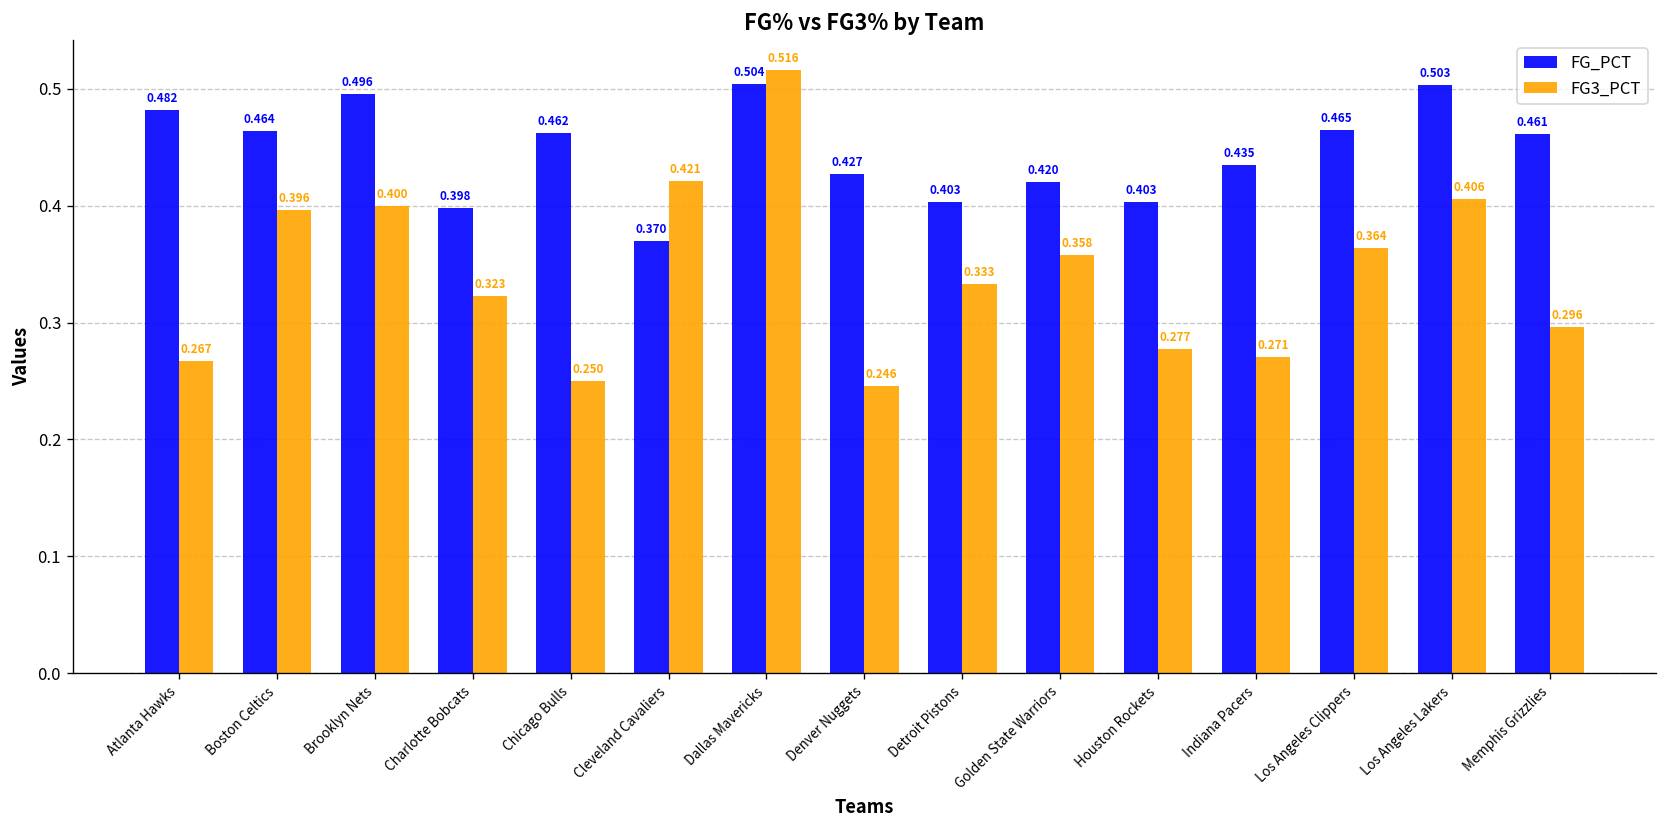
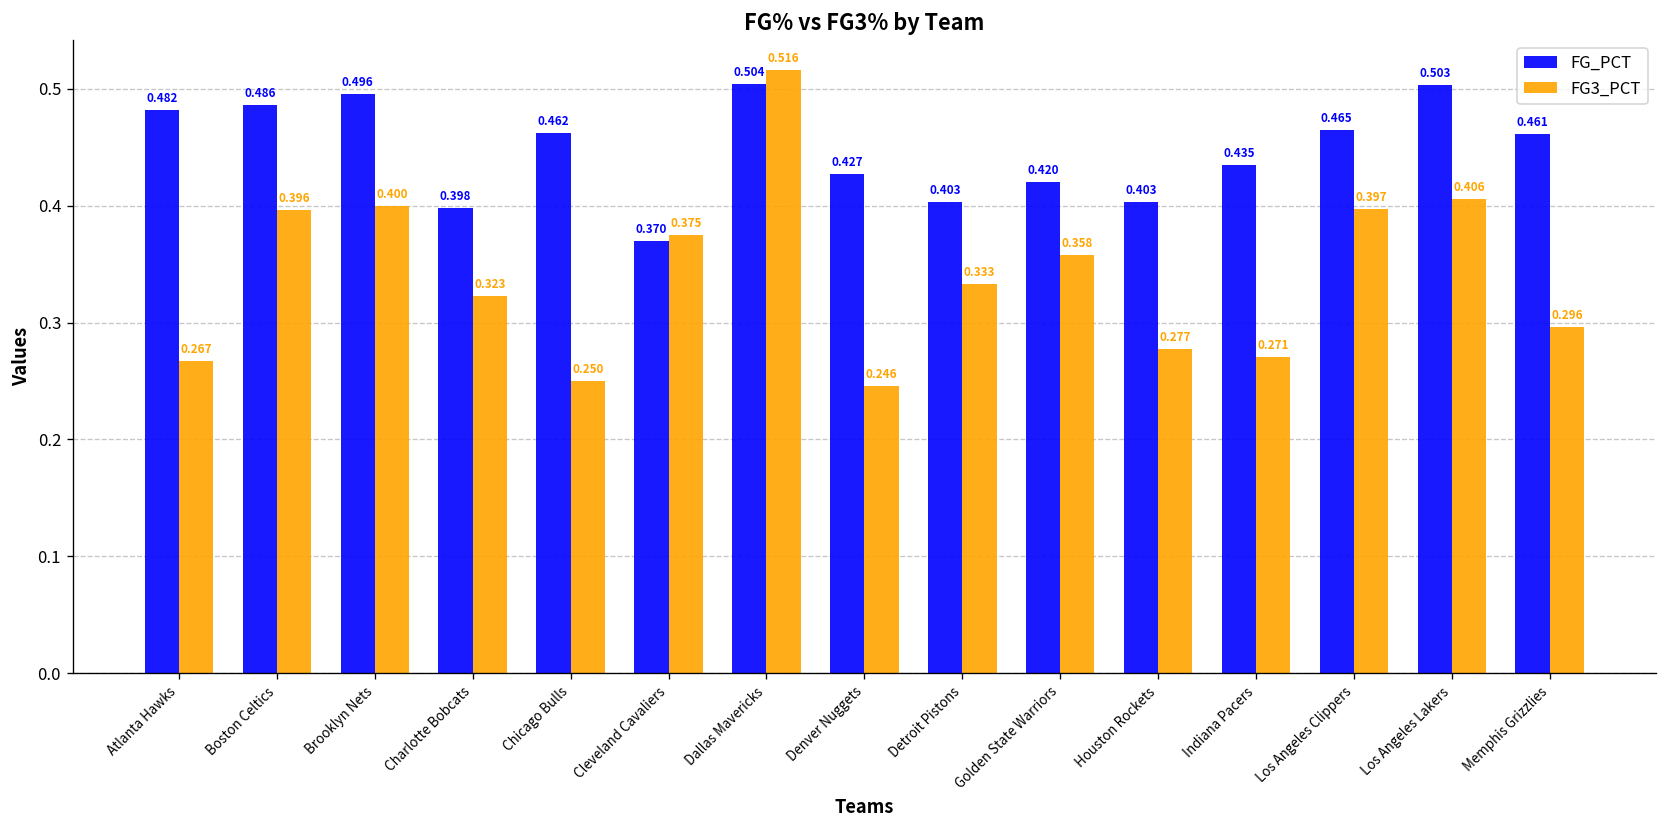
  {
    "FG_PCT": {
      "Atlanta Hawks": 0.482,
-     "Boston Celtics": 0.464,
+     "Boston Celtics": 0.486,
      "Brooklyn Nets": 0.496,
      "Charlotte Bobcats": 0.398,
      "Chicago Bulls": 0.462,
      "Cleveland Cavaliers": 0.370,
      "Dallas Mavericks": 0.504,
      "Denver Nuggets": 0.427,
      "Detroit Pistons": 0.403,
      "Golden State Warriors": 0.420,
      "Houston Rockets": 0.403,
      "Indiana Pacers": 0.435,
      "Los Angeles Clippers": 0.465,
      "Los Angeles Lakers": 0.503,
      "Memphis Grizzlies": 0.461
    },
    "FG3_PCT": {
      "Atlanta Hawks": 0.267,
      "Boston Celtics": 0.396,
      "Brooklyn Nets": 0.400,
      "Charlotte Bobcats": 0.323,
      "Chicago Bulls": 0.250,
-     "Cleveland Cavaliers": 0.421,
+     "Cleveland Cavaliers": 0.375,
      "Dallas Mavericks": 0.516,
      "Denver Nuggets": 0.246,
      "Detroit Pistons": 0.333,
      "Golden State Warriors": 0.358,
      "Houston Rockets": 0.277,
      "Indiana Pacers": 0.271,
-     "Los Angeles Clippers": 0.364,
+     "Los Angeles Clippers": 0.397,
      "Los Angeles Lakers": 0.406,
      "Memphis Grizzlies": 0.296
    }
  }
